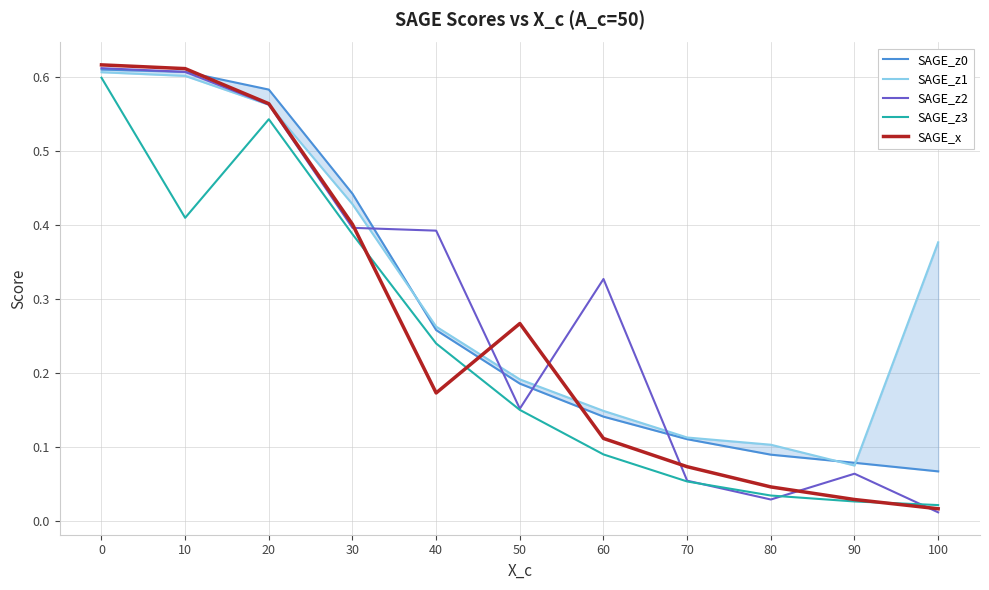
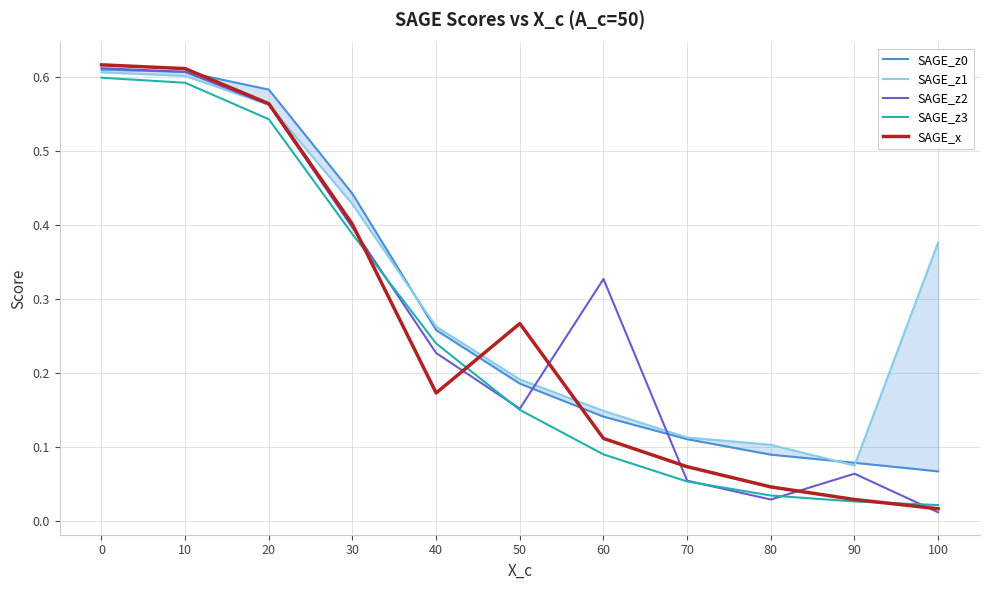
  {
    "SAGE_z1": {
      "0": 0.61,
      "10": 0.60,
      "30": 0.43,
      "90": 0.08
    },
    "SAGE_z2": {
      "30": 0.40,
-     "40": 0.39,
+     "40": 0.23,
      "60": 0.33,
      "80": 0.03,
      "90": 0.06,
      "100": 0.01
    },
    "SAGE_z3": {
      "0": 0.60,
-     "10": 0.41,
+     "10": 0.59,
      "20": 0.54,
      "30": 0.39,
      "40": 0.24,
      "60": 0.09,
      "80": 0.03,
      "100": 0.02
    },
    "SAGE_x": {
      "0": 0.62,
      "10": 0.61,
      "30": 0.40,
      "40": 0.17,
      "50": 0.27,
      "60": 0.11,
      "70": 0.07,
      "80": 0.05,
      "100": 0.02
    }
  }
